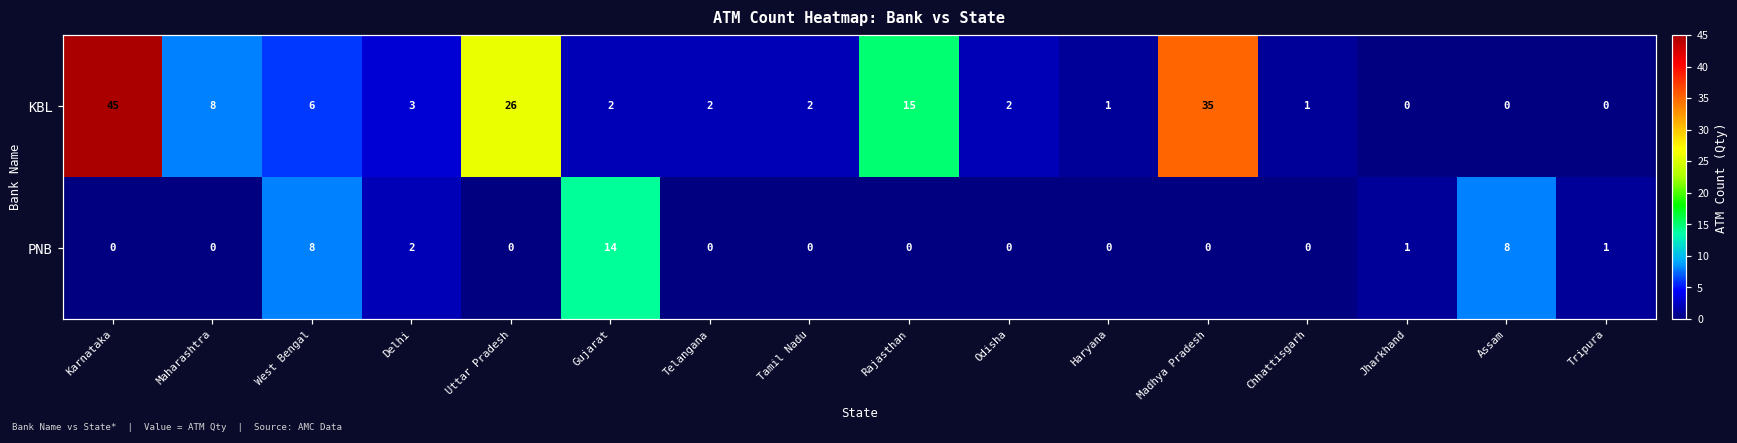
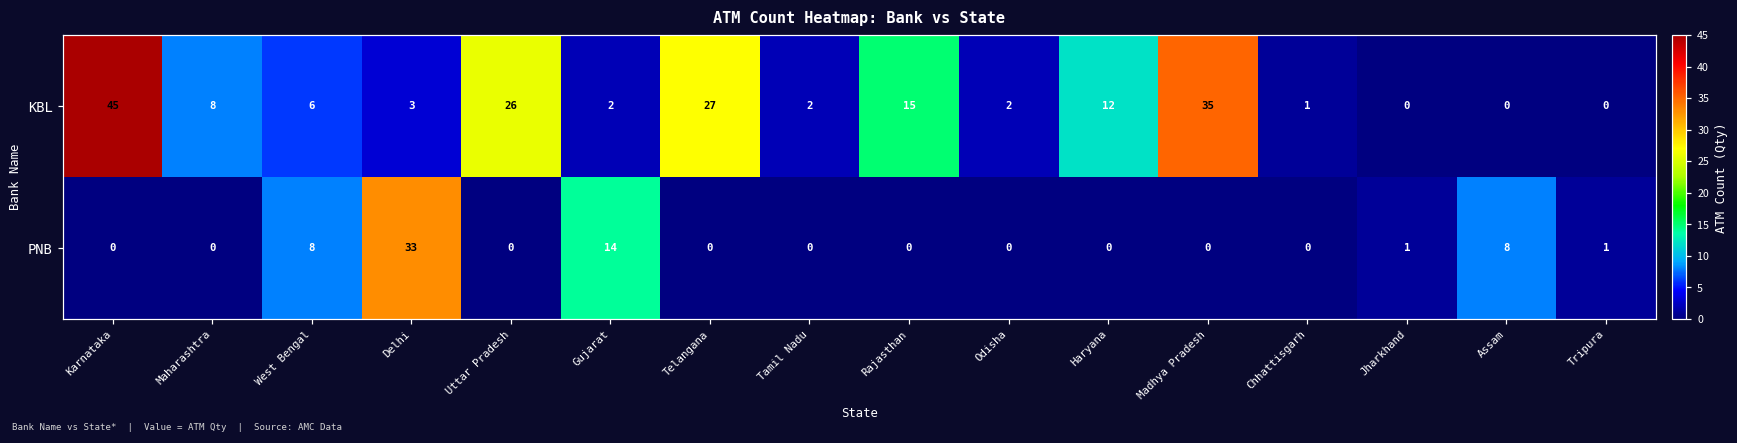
  {
    "KBL": {
      "Karnataka": 45,
      "Maharashtra": 8,
      "West Bengal": 6,
      "Delhi": 3,
      "Uttar Pradesh": 26,
      "Gujarat": 2,
-     "Telangana": 2,
+     "Telangana": 27,
      "Tamil Nadu": 2,
      "Rajasthan": 15,
      "Odisha": 2,
-     "Haryana": 1,
+     "Haryana": 12,
      "Madhya Pradesh": 35,
      "Chhattisgarh": 1,
      "Jharkhand": 0,
      "Assam": 0,
      "Tripura": 0
    },
    "PNB": {
      "Karnataka": 0,
      "Maharashtra": 0,
      "West Bengal": 8,
-     "Delhi": 2,
+     "Delhi": 33,
      "Uttar Pradesh": 0,
      "Gujarat": 14,
      "Telangana": 0,
      "Tamil Nadu": 0,
      "Rajasthan": 0,
      "Odisha": 0,
      "Haryana": 0,
      "Madhya Pradesh": 0,
      "Chhattisgarh": 0,
      "Jharkhand": 1,
      "Assam": 8,
      "Tripura": 1
    }
  }
